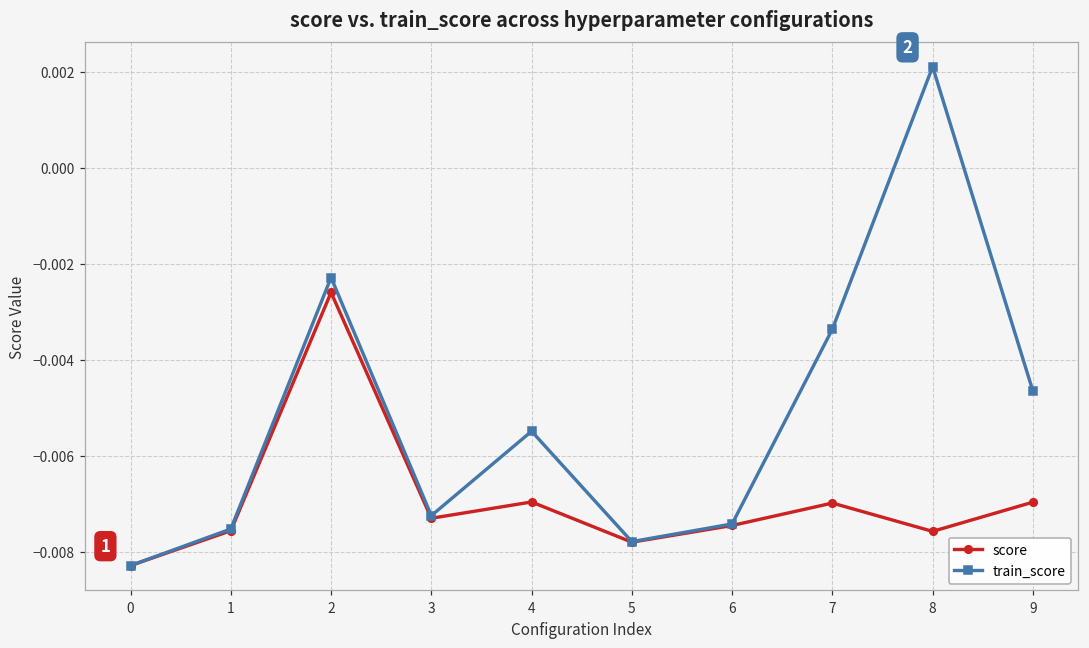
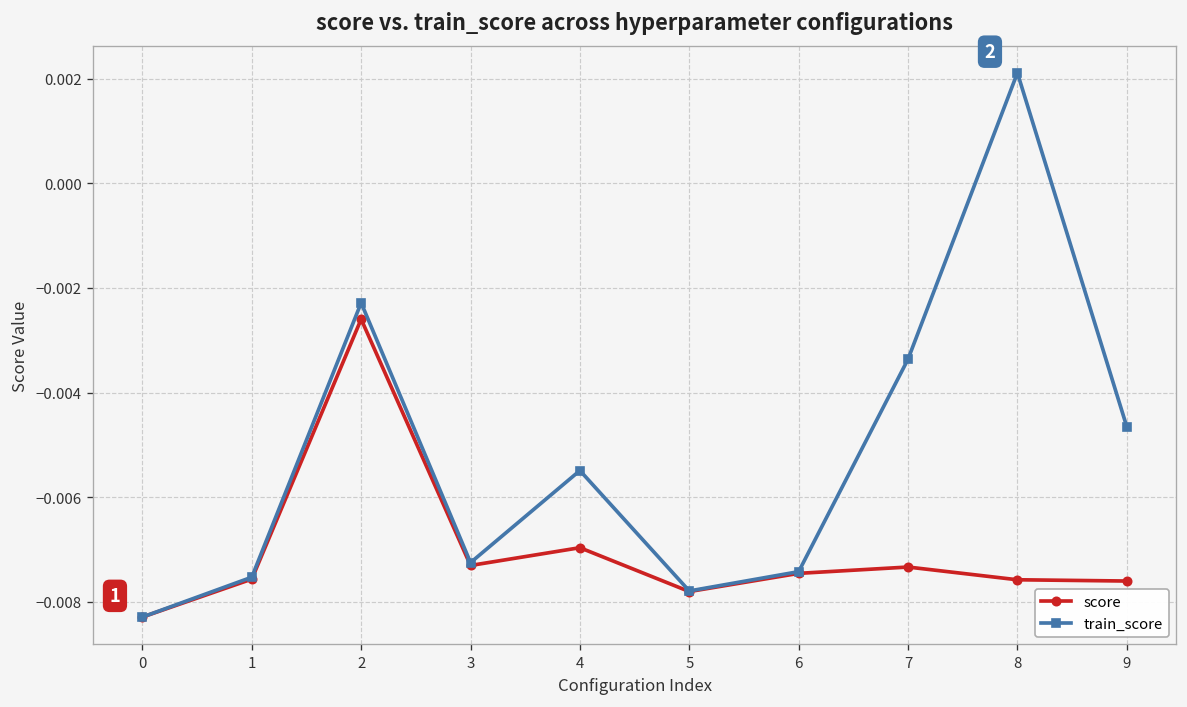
  {
    "score": {
      "2": -0.0026,
      "4": -0.0070,
-     "7": -0.0070,
+     "7": -0.0073,
      "8": -0.0076,
-     "9": -0.0070
+     "9": -0.0076
    },
    "train_score": {
      "2": -0.0023,
      "4": -0.0055,
      "7": -0.0034,
      "9": -0.0047
    }
  }
